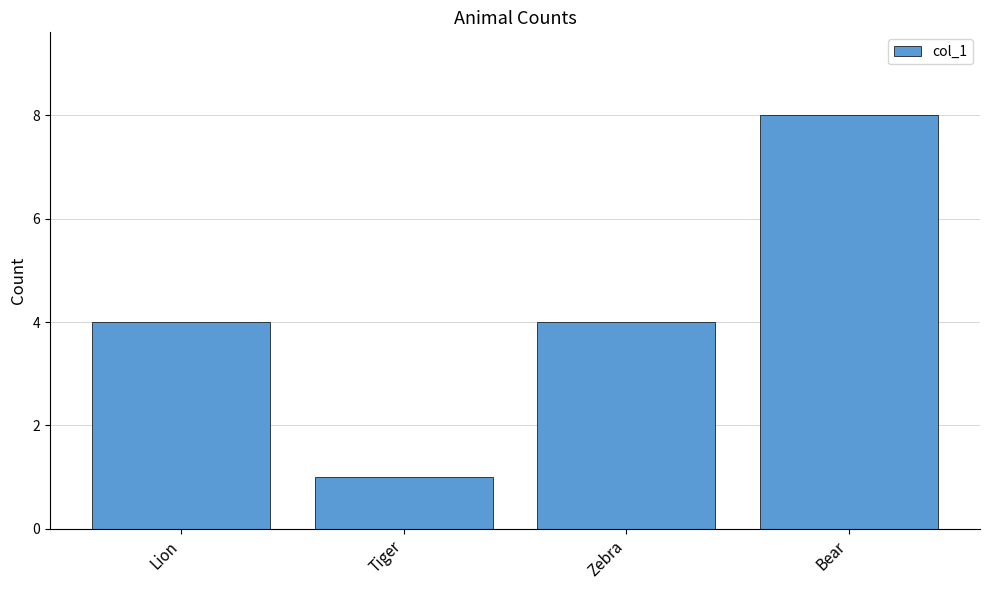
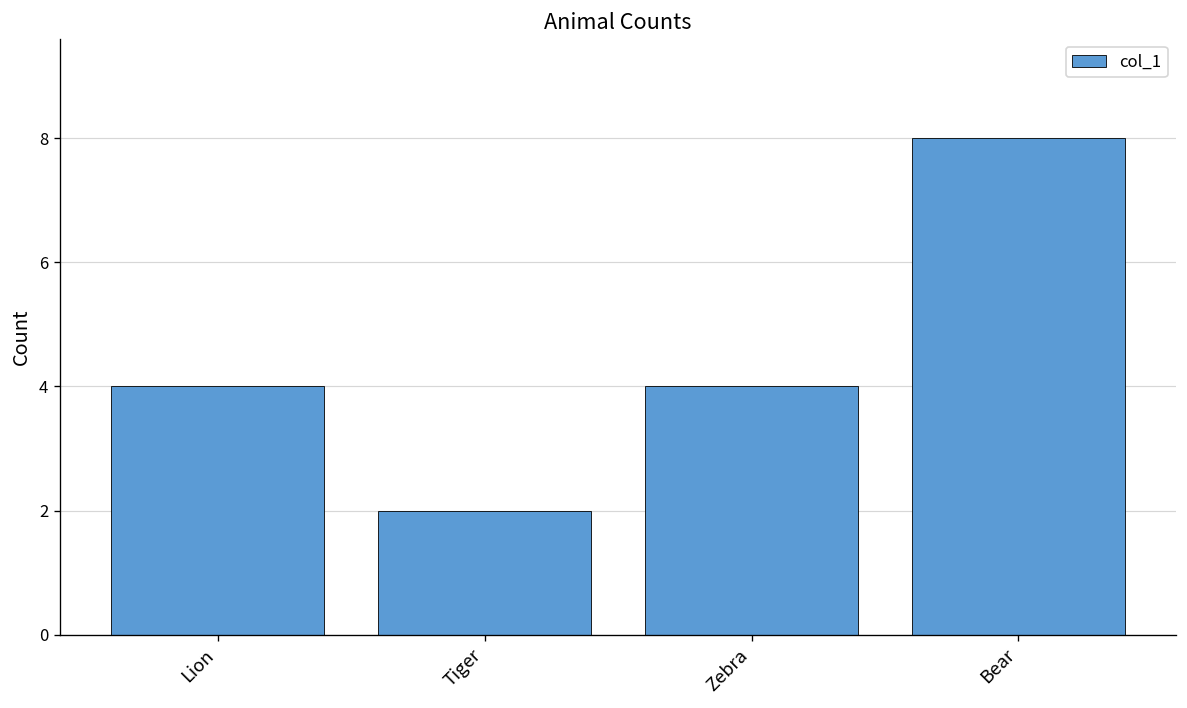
  {
    "Lion": 4,
-   "Tiger": 1,
+   "Tiger": 2,
    "Zebra": 4,
    "Bear": 8
  }
